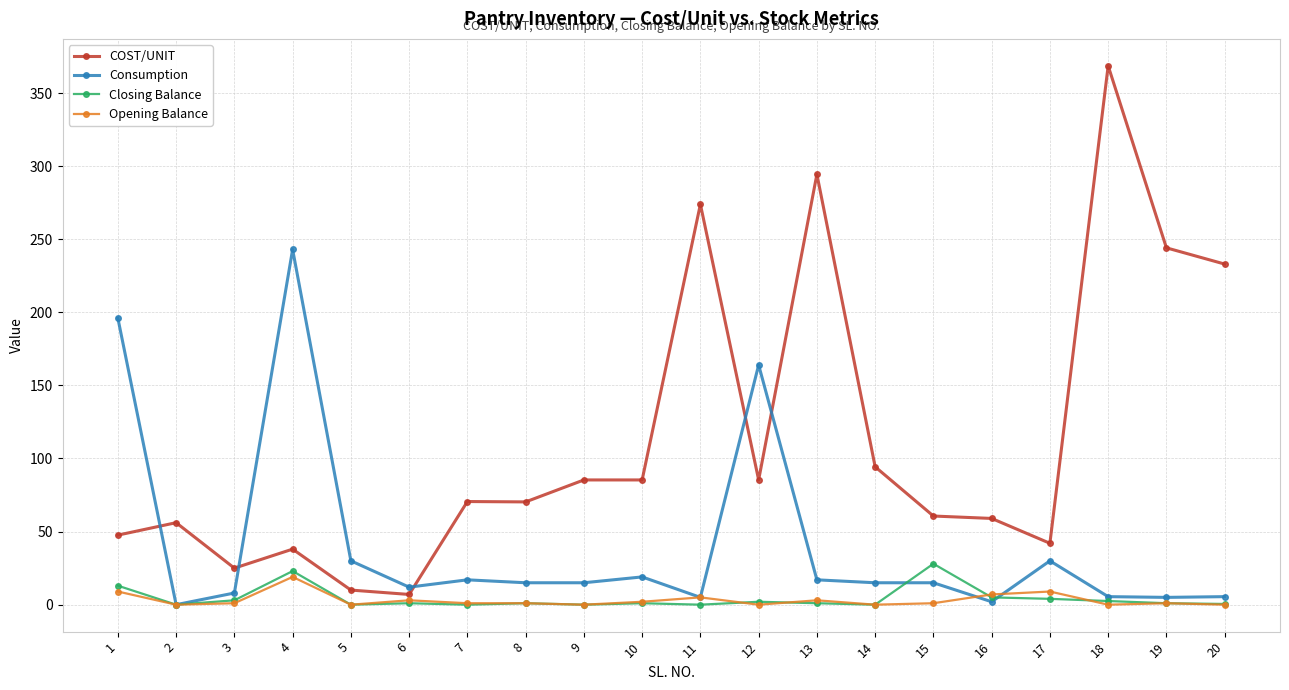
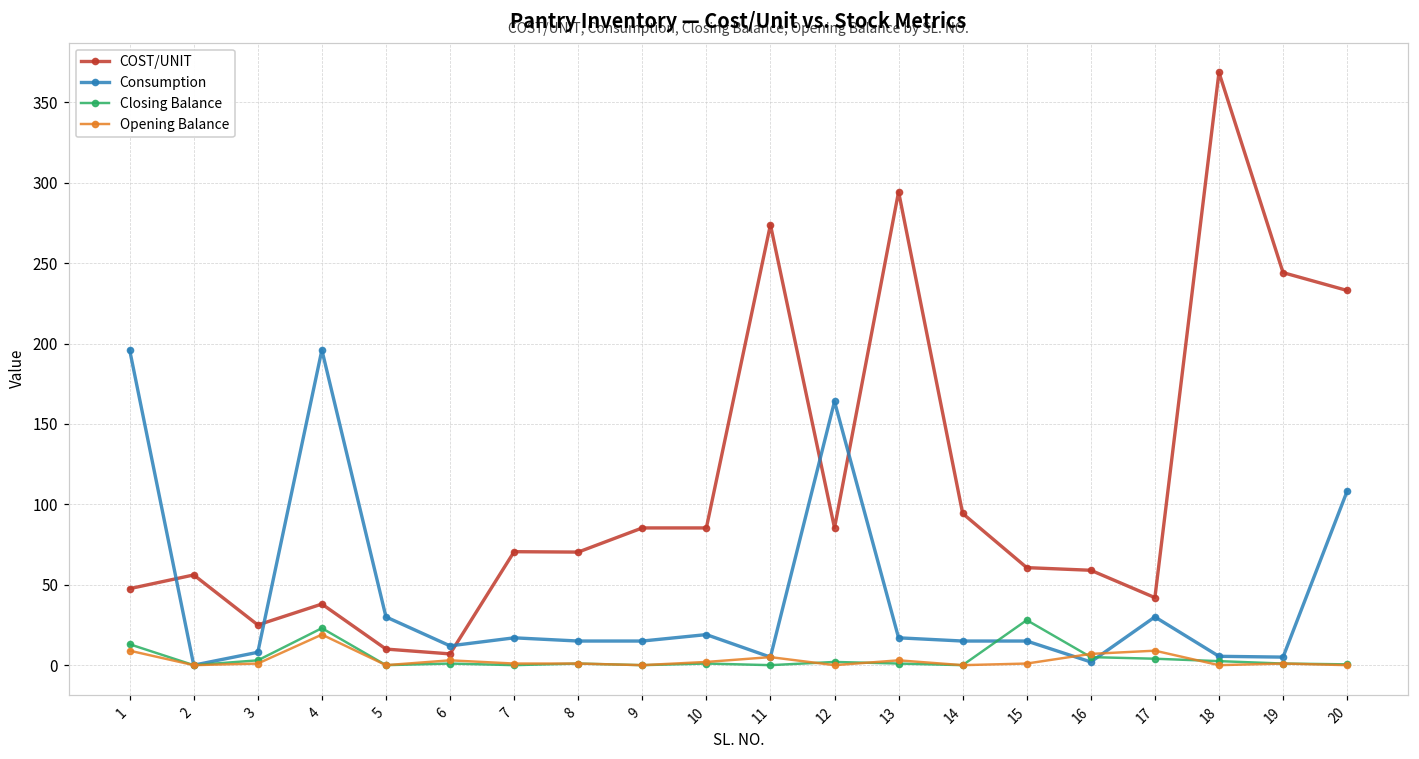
  {
    "COST/UNIT": {
      "1": 48,
      "2": 56,
      "3": 25,
      "4": 38,
      "5": 10,
      "6": 7,
      "7": 71,
      "8": 70,
      "9": 85,
      "10": 85,
      "11": 274,
      "12": 85,
      "13": 294,
      "14": 94,
      "15": 61,
      "16": 59,
      "17": 42,
      "18": 369,
      "19": 244,
      "20": 233
    },
    "Consumption": {
      "1": 196,
      "3": 8,
-     "4": 243,
+     "4": 196,
      "5": 30,
      "6": 12,
      "7": 17,
      "8": 15,
      "9": 15,
      "10": 19,
      "12": 164,
      "13": 17,
      "14": 15,
      "15": 15,
      "16": 2,
      "17": 30,
      "18": 6,
      "19": 5,
-     "20": 6
+     "20": 108
    },
    "Closing Balance": {
      "1": 13,
      "3": 3,
      "4": 23,
      "6": 1,
      "11": 0,
      "12": 2,
      "13": 1,
      "15": 28,
      "16": 5,
      "17": 4,
      "18": 3
    },
    "Opening Balance": {
      "1": 9,
      "3": 1,
      "4": 19,
      "6": 3,
      "12": 0,
      "13": 3,
      "15": 1,
      "16": 7,
      "17": 9,
      "18": 0
    }
  }
